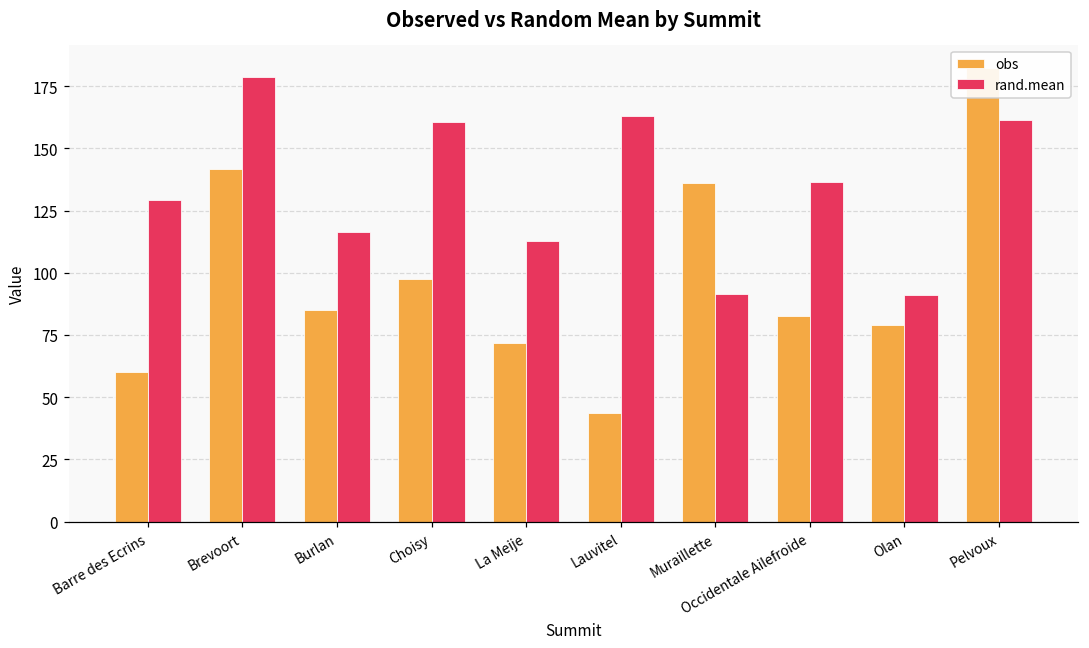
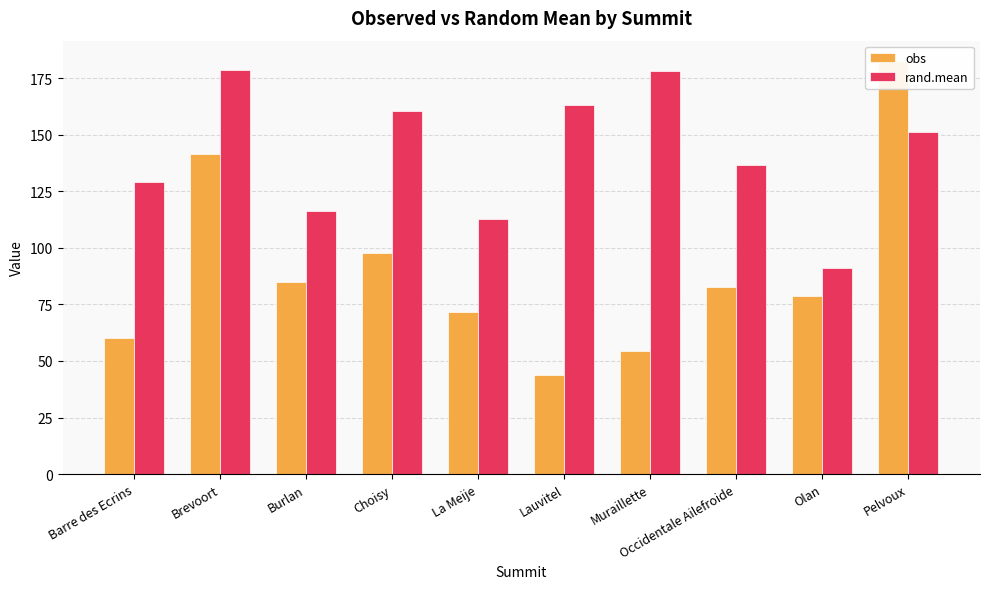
  {
    "obs": {
      "Barre des Ecrins": 60,
      "Brevoort": 142,
      "Burlan": 85,
      "Choisy": 98,
      "La Meije": 72,
      "Lauvitel": 44,
-     "Muraillette": 136,
+     "Muraillette": 54,
      "Occidentale Ailefroide": 83,
      "Olan": 79
    },
    "rand.mean": {
      "Barre des Ecrins": 129,
      "Brevoort": 179,
      "Burlan": 116,
      "Choisy": 160,
      "La Meije": 113,
      "Lauvitel": 163,
-     "Muraillette": 91,
+     "Muraillette": 178,
      "Occidentale Ailefroide": 136,
      "Olan": 91,
-     "Pelvoux": 162
+     "Pelvoux": 151
    }
  }
